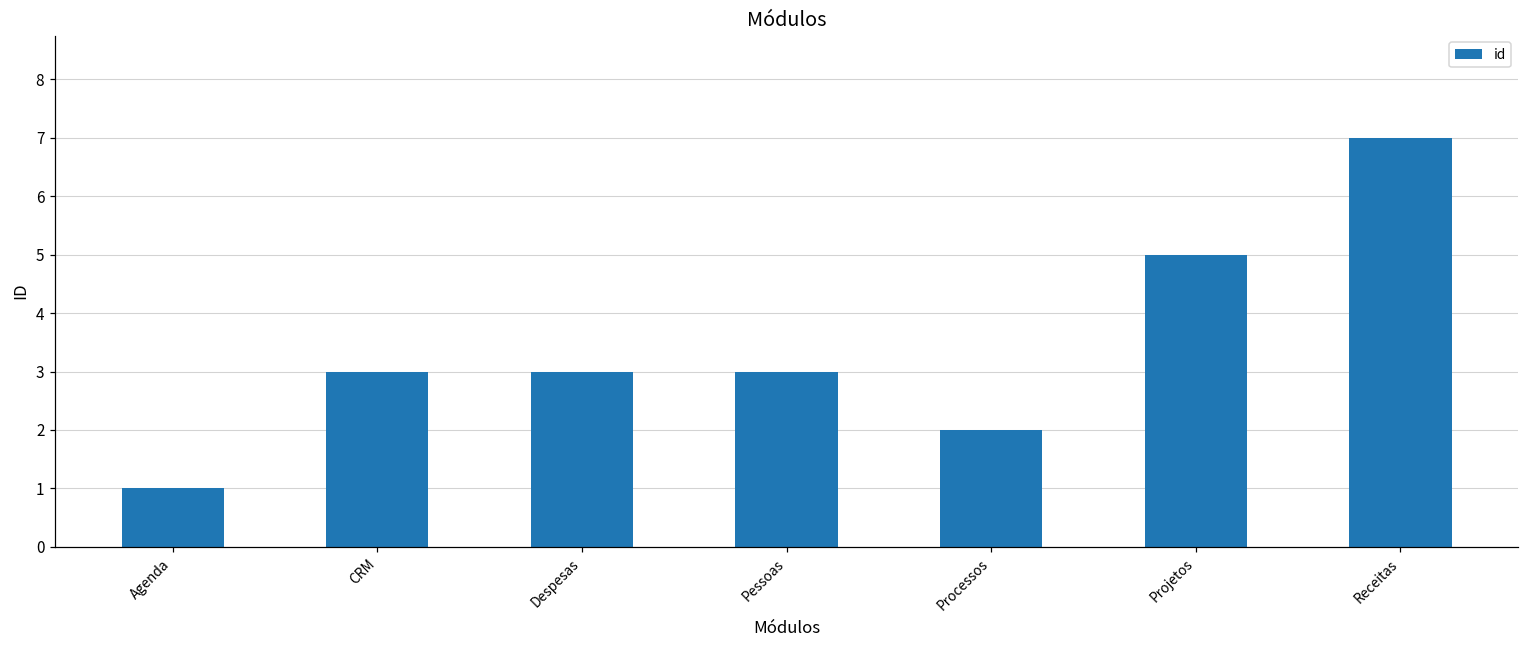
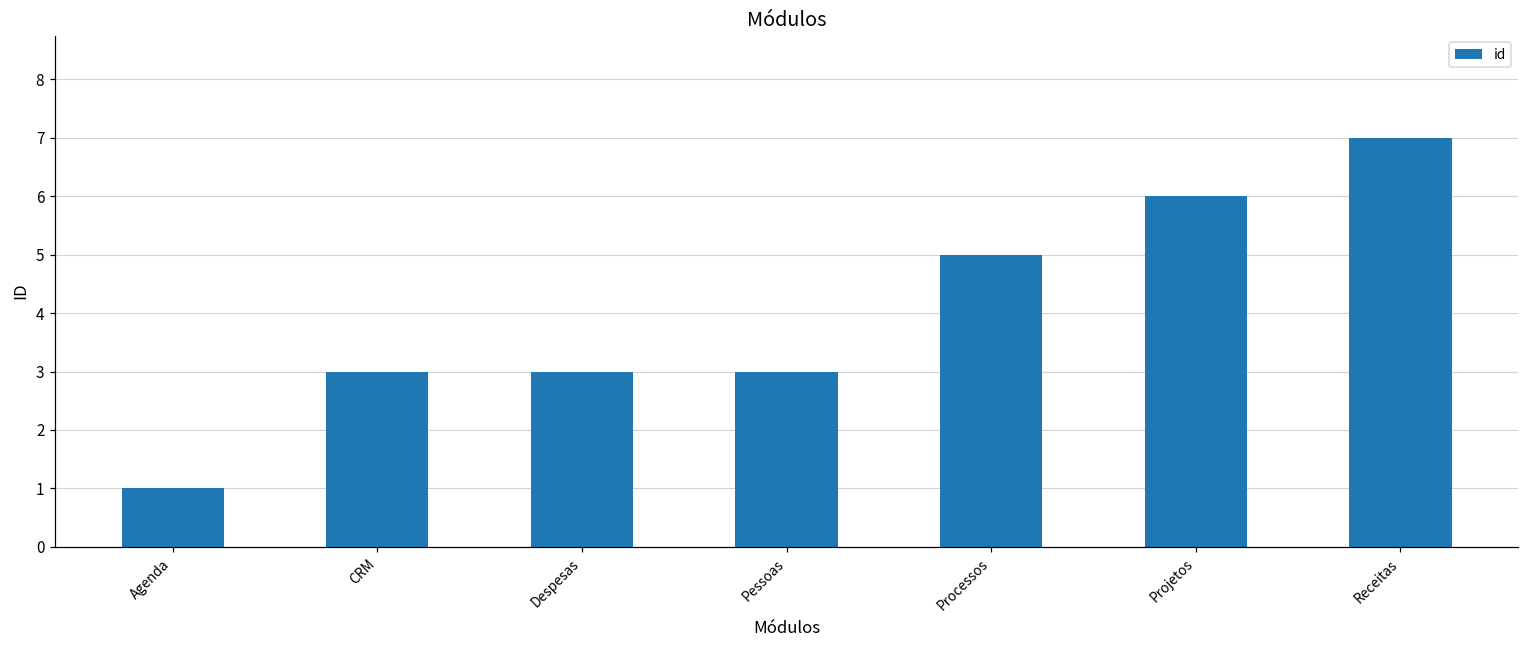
  {
    "Agenda": 1,
    "CRM": 3,
    "Despesas": 3,
    "Pessoas": 3,
-   "Processos": 2,
-   "Projetos": 5,
+   "Processos": 5,
+   "Projetos": 6,
    "Receitas": 7
  }
